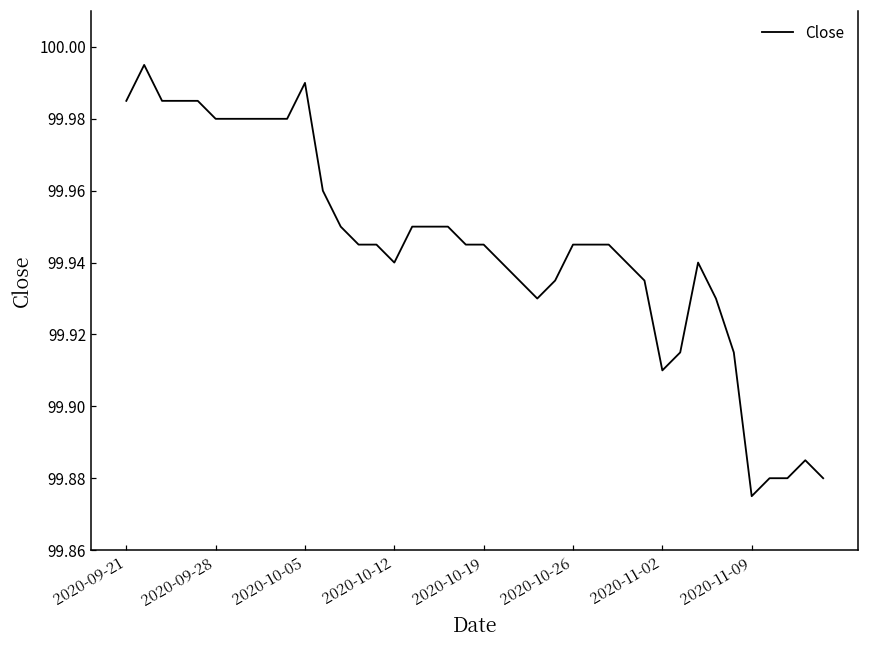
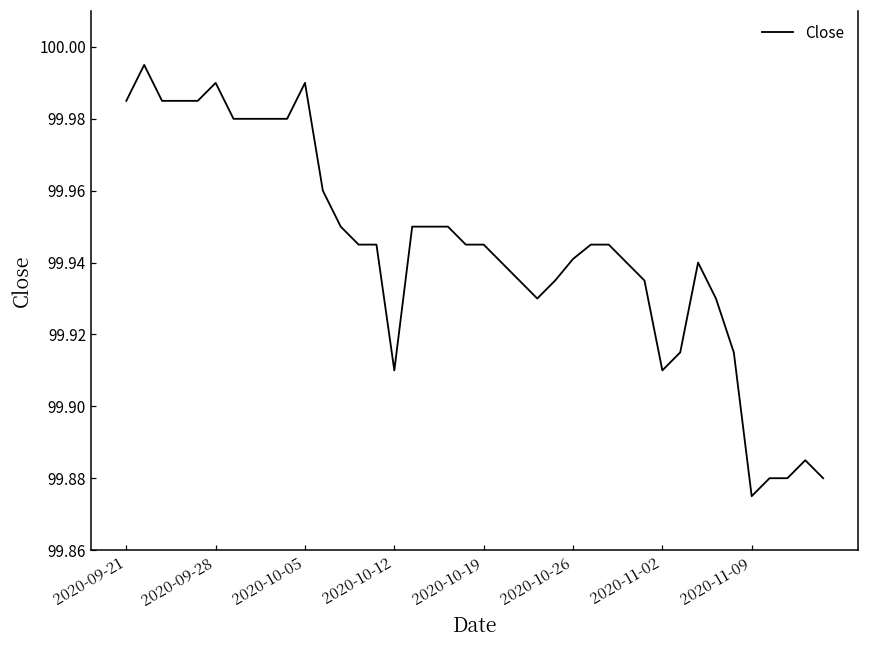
  {
    "2020-09-21": 99.985,
-   "2020-09-28": 99.98,
+   "2020-09-28": 99.99,
    "2020-10-05": 99.990,
-   "2020-10-12": 99.94,
+   "2020-10-12": 99.91,
    "2020-10-19": 99.945,
-   "2020-10-26": 99.945,
+   "2020-10-26": 99.941,
    "2020-11-02": 99.910,
    "2020-11-09": 99.875
  }
